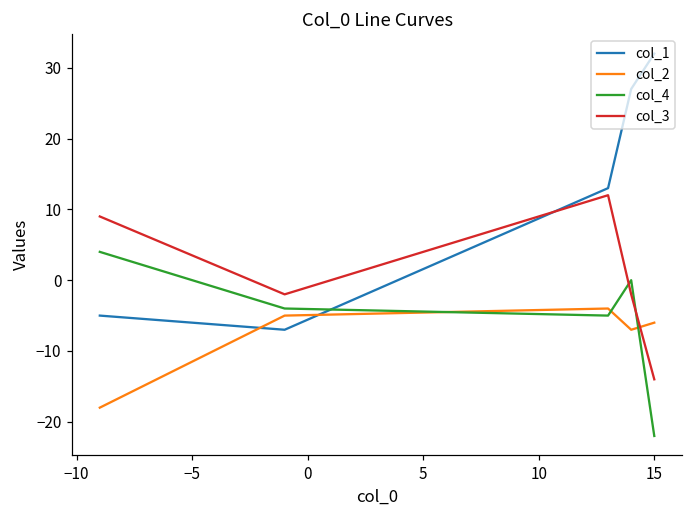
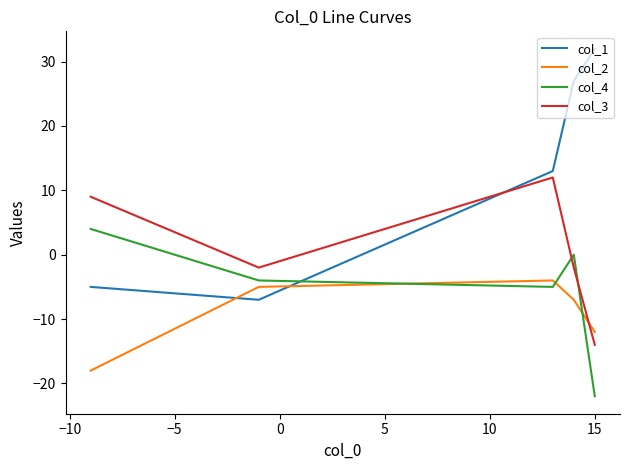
  {
    "col_2": {
-     "15": -6
+     "15": -12
    },
    "col_4": {
      "15": -22
    },
    "col_3": {
      "15": -14
    }
  }
